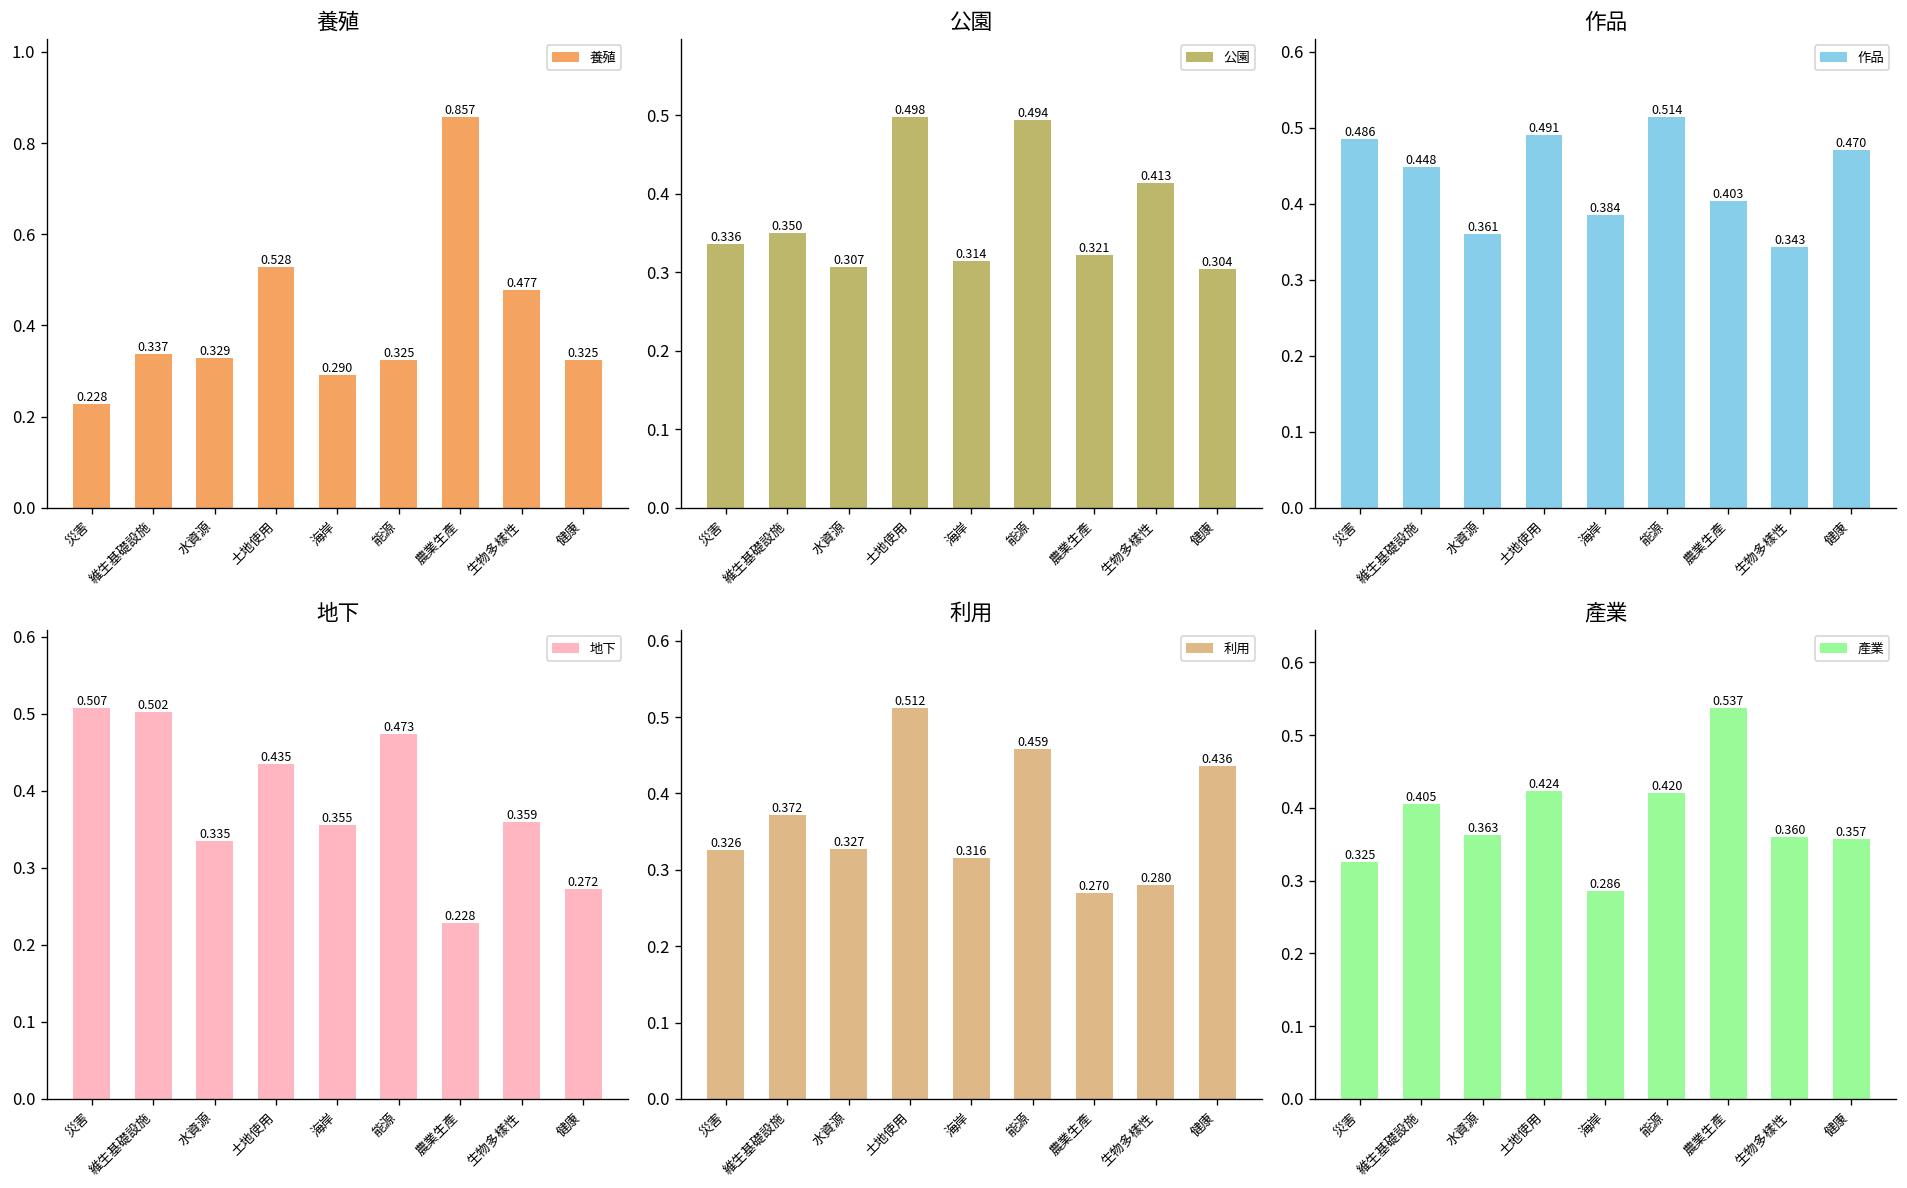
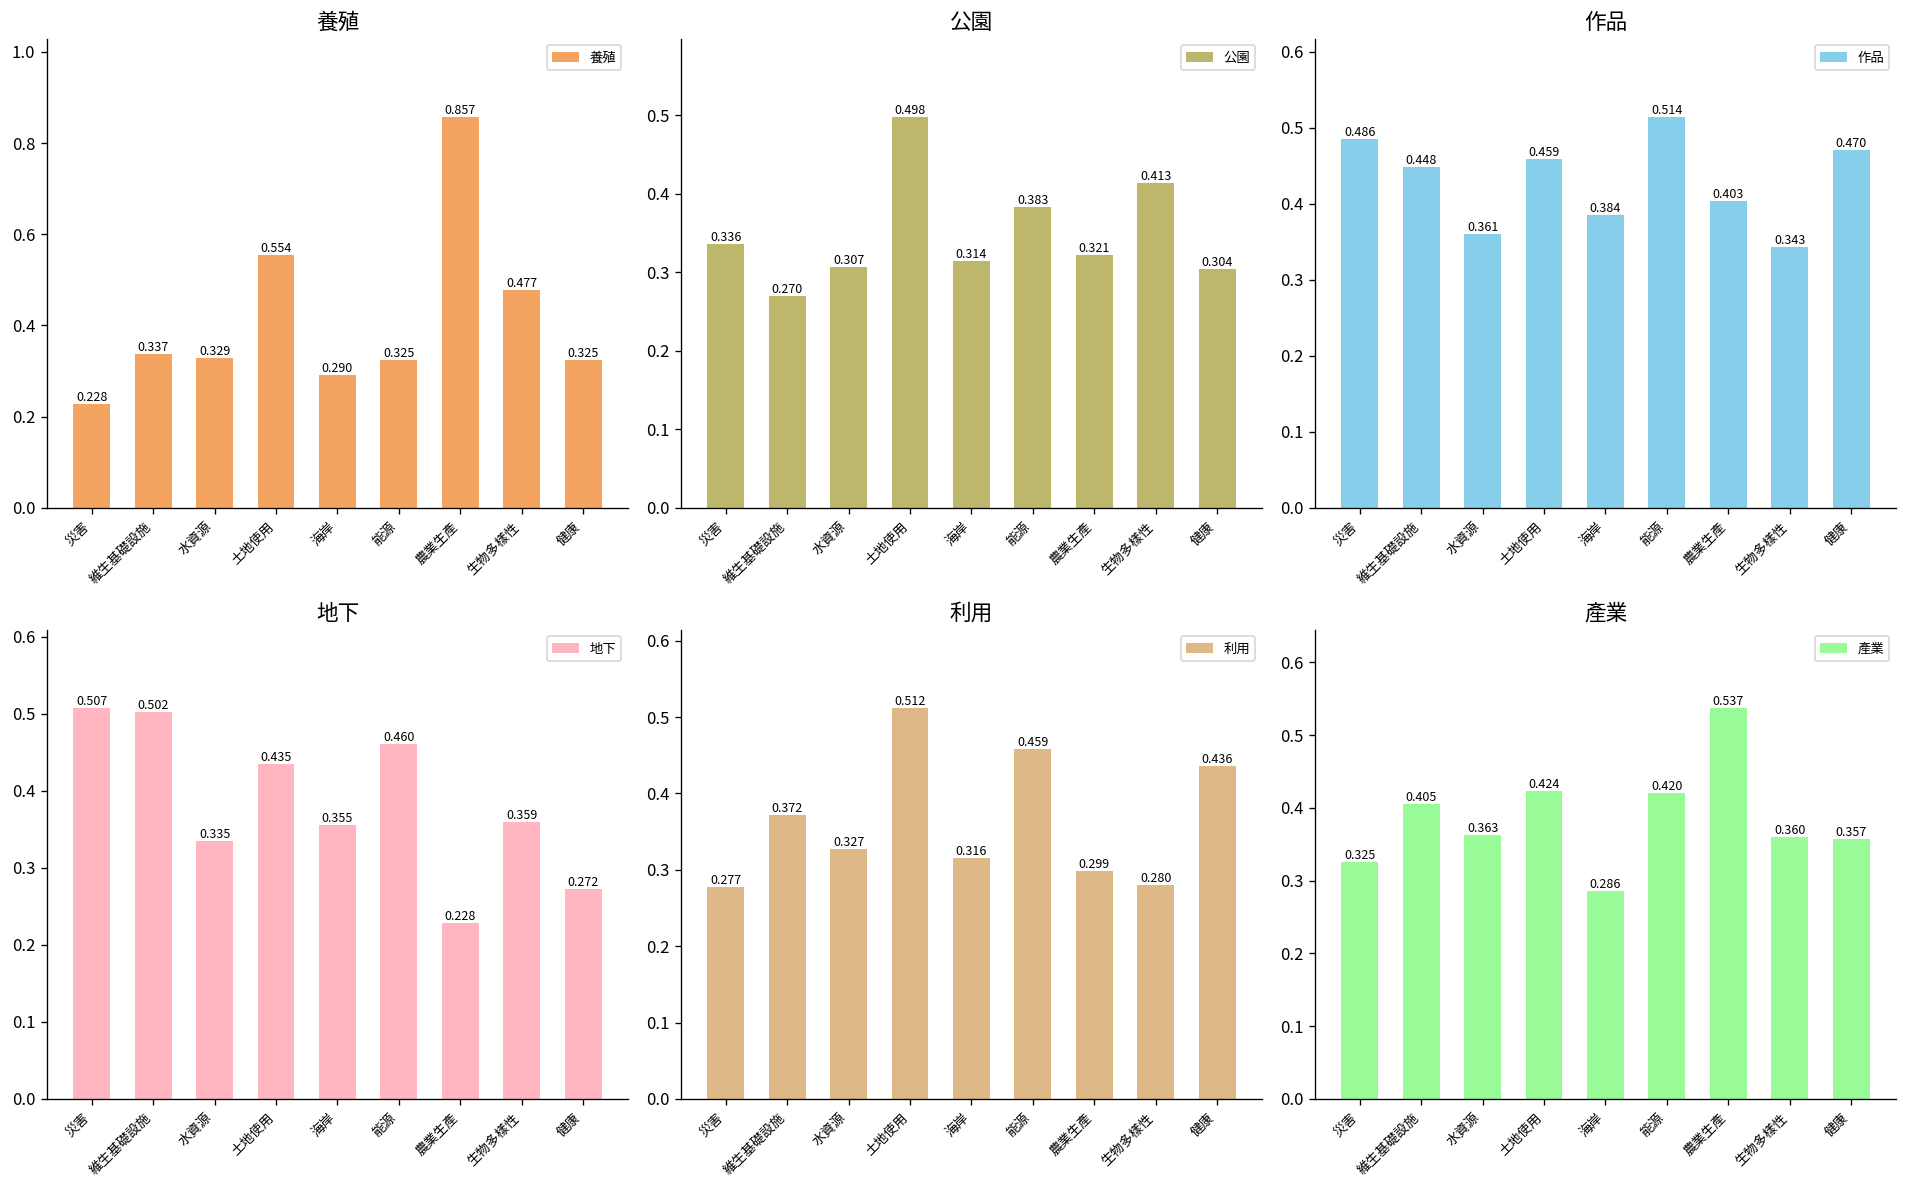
  {
    "養殖": {
      "災害": 0.228,
      "維生基礎設施": 0.337,
      "水資源": 0.329,
-     "土地使用": 0.528,
+     "土地使用": 0.554,
      "海岸": 0.290,
      "能源": 0.325,
      "農業生產": 0.857,
      "生物多樣性": 0.477,
      "健康": 0.325
    },
    "公園": {
      "災害": 0.336,
-     "維生基礎設施": 0.350,
+     "維生基礎設施": 0.270,
      "水資源": 0.307,
      "土地使用": 0.498,
      "海岸": 0.314,
-     "能源": 0.494,
+     "能源": 0.383,
      "農業生產": 0.321,
      "生物多樣性": 0.413,
      "健康": 0.304
    },
    "作品": {
      "災害": 0.486,
      "維生基礎設施": 0.448,
      "水資源": 0.361,
-     "土地使用": 0.491,
+     "土地使用": 0.459,
      "海岸": 0.384,
      "能源": 0.514,
      "農業生產": 0.403,
      "生物多樣性": 0.343,
      "健康": 0.470
    },
    "地下": {
      "災害": 0.507,
      "維生基礎設施": 0.502,
      "水資源": 0.335,
      "土地使用": 0.435,
      "海岸": 0.355,
-     "能源": 0.473,
+     "能源": 0.460,
      "農業生產": 0.228,
      "生物多樣性": 0.359,
      "健康": 0.272
    },
    "利用": {
-     "災害": 0.326,
+     "災害": 0.277,
      "維生基礎設施": 0.372,
      "水資源": 0.327,
      "土地使用": 0.512,
      "海岸": 0.316,
      "能源": 0.459,
-     "農業生產": 0.270,
+     "農業生產": 0.299,
      "生物多樣性": 0.280,
      "健康": 0.436
    },
    "產業": {
      "災害": 0.325,
      "維生基礎設施": 0.405,
      "水資源": 0.363,
      "土地使用": 0.424,
      "海岸": 0.286,
      "能源": 0.420,
      "農業生產": 0.537,
      "生物多樣性": 0.360,
      "健康": 0.357
    }
  }
